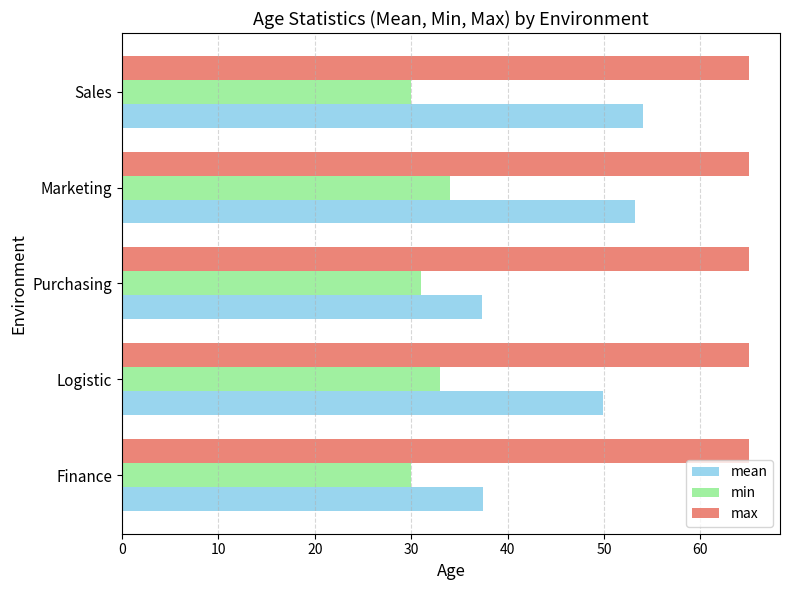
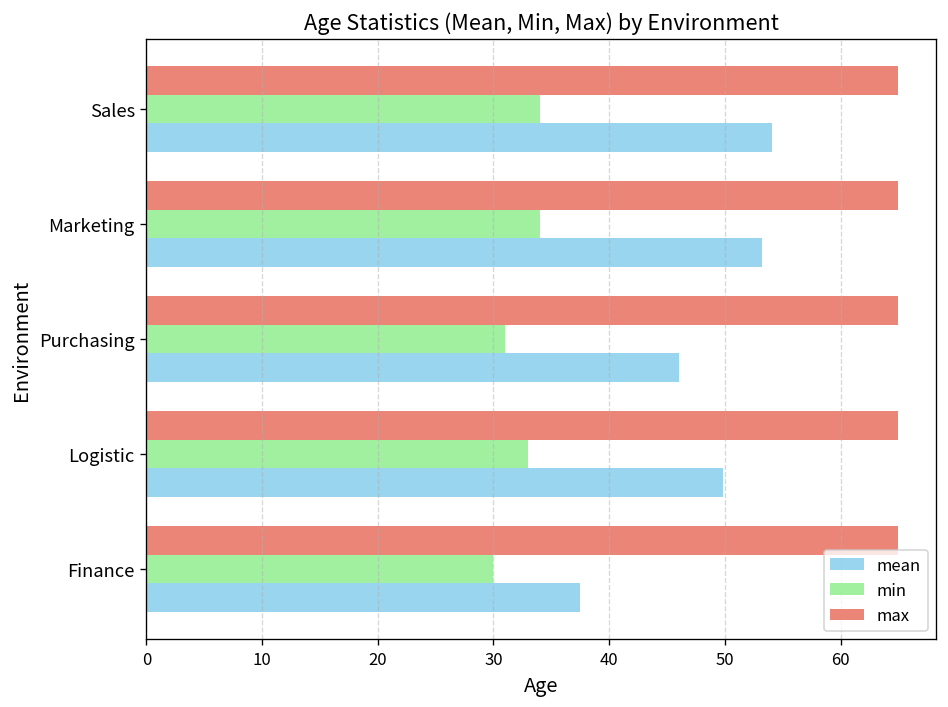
  {
    "mean": {
      "Sales": 54,
      "Marketing": 53,
-     "Purchasing": 37,
+     "Purchasing": 46,
      "Logistic": 50,
      "Finance": 37
    },
    "min": {
-     "Sales": 30,
+     "Sales": 34,
      "Marketing": 34,
      "Purchasing": 31,
      "Logistic": 33,
      "Finance": 30
    },
    "max": {
      "Sales": 65,
      "Marketing": 65,
      "Purchasing": 65,
      "Logistic": 65,
      "Finance": 65
    }
  }
